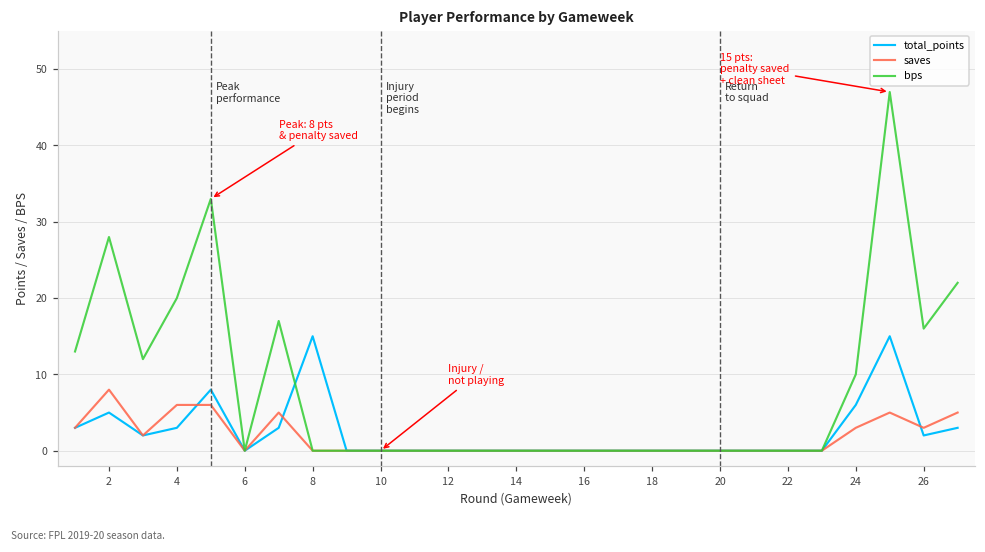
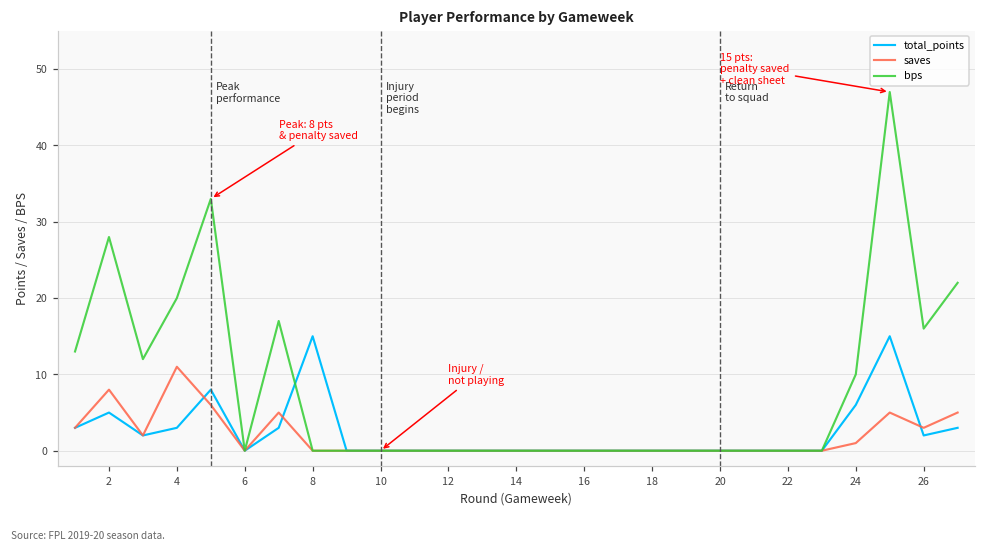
  {
    "total_points": {
      "2": 5,
      "4": 3,
      "8": 15,
      "24": 6,
      "26": 2
    },
    "saves": {
      "2": 8,
-     "4": 6,
-     "24": 3,
+     "4": 11,
+     "24": 1,
      "26": 3
    },
    "bps": {
      "2": 28,
      "4": 20,
      "24": 10,
      "26": 16
    }
  }
